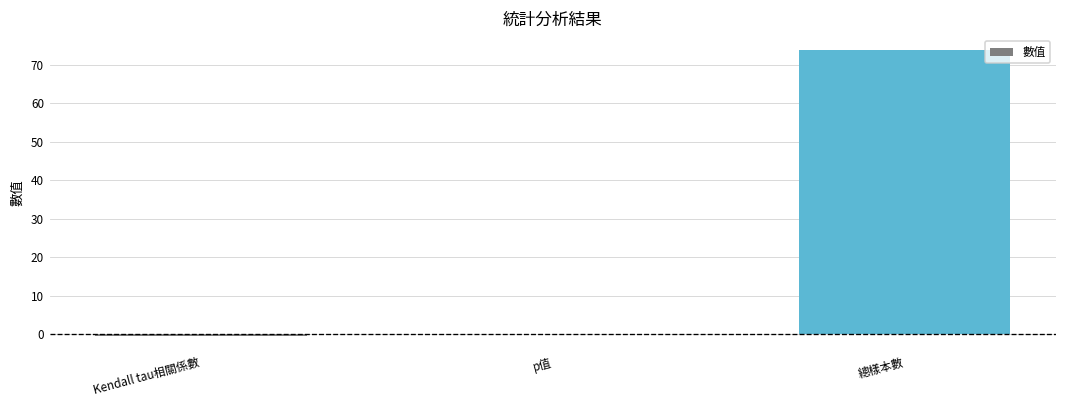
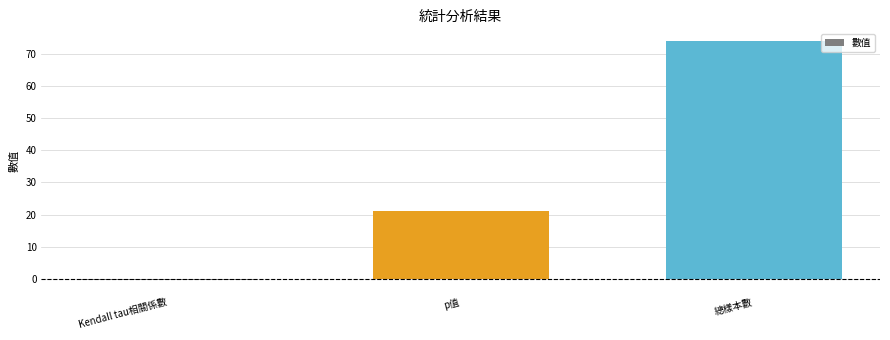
  {
-   "p值": 0,
+   "p值": 21,
    "總樣本數": 74
  }
